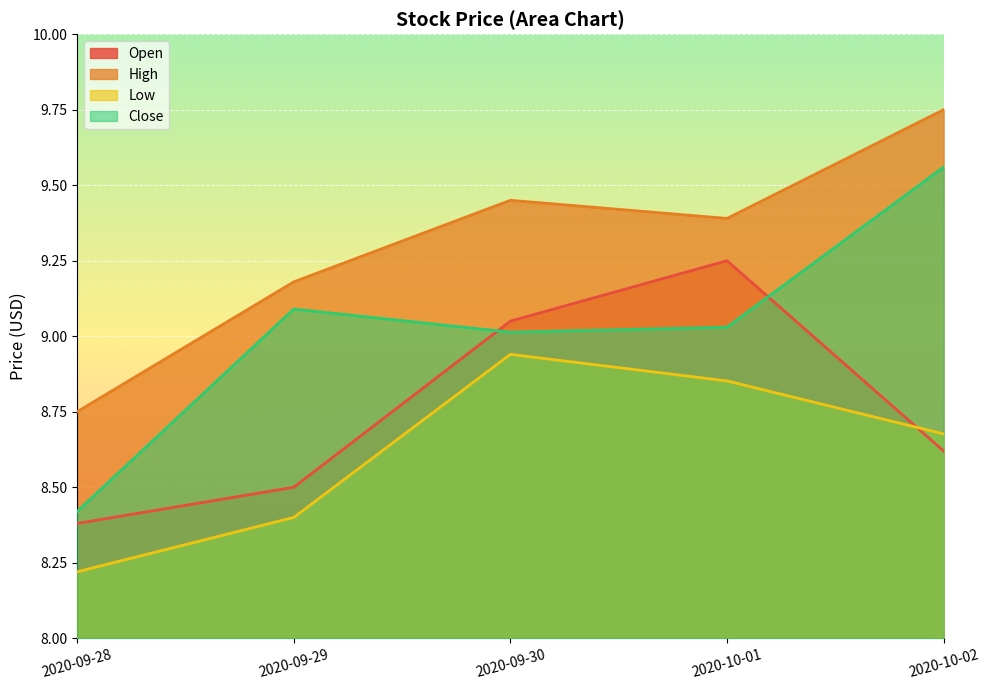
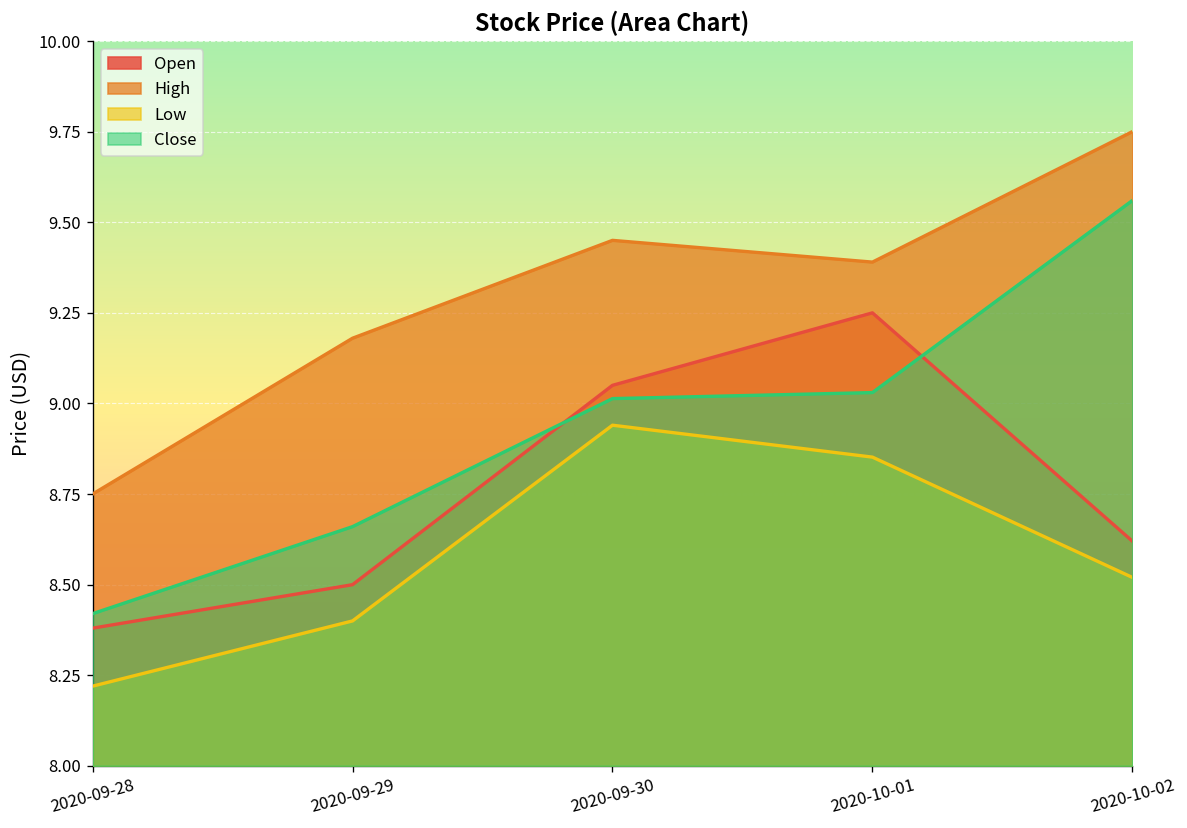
  {
    "Low": {
      "2020-09-28": 8.22,
      "2020-09-29": 8.40,
      "2020-09-30": 8.94,
      "2020-10-01": 8.85,
-     "2020-10-02": 8.68
+     "2020-10-02": 8.52
    },
    "Close": {
      "2020-09-28": 8.42,
-     "2020-09-29": 9.09,
+     "2020-09-29": 8.66,
      "2020-09-30": 9.01,
      "2020-10-01": 9.03,
      "2020-10-02": 9.56
    }
  }
